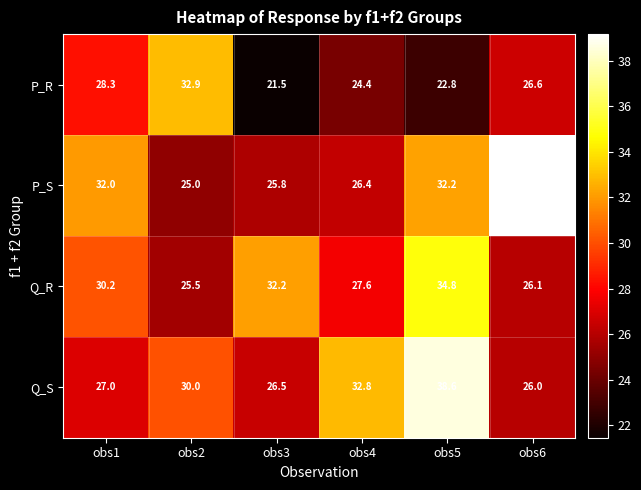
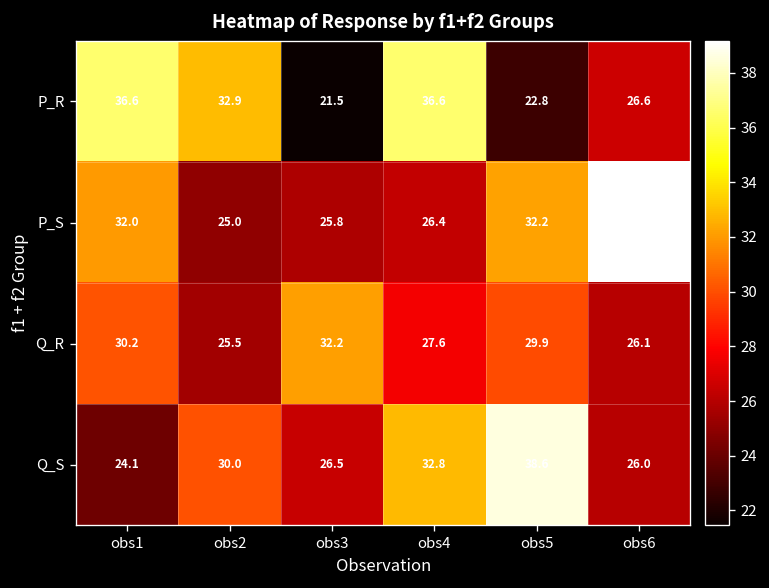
  {
    "P_R": {
-     "obs1": 28.3,
+     "obs1": 36.6,
      "obs2": 32.9,
      "obs3": 21.5,
-     "obs4": 24.4,
+     "obs4": 36.6,
      "obs5": 22.8,
      "obs6": 26.6
    },
    "P_S": {
      "obs1": 32.0,
      "obs2": 25.0,
      "obs3": 25.8,
      "obs4": 26.4,
      "obs5": 32.2
    },
    "Q_R": {
      "obs1": 30.2,
      "obs2": 25.5,
      "obs3": 32.2,
      "obs4": 27.6,
-     "obs5": 34.8,
+     "obs5": 29.9,
      "obs6": 26.1
    },
    "Q_S": {
-     "obs1": 27.0,
+     "obs1": 24.1,
      "obs2": 30.0,
      "obs3": 26.5,
      "obs4": 32.8,
      "obs6": 26.0
    }
  }
